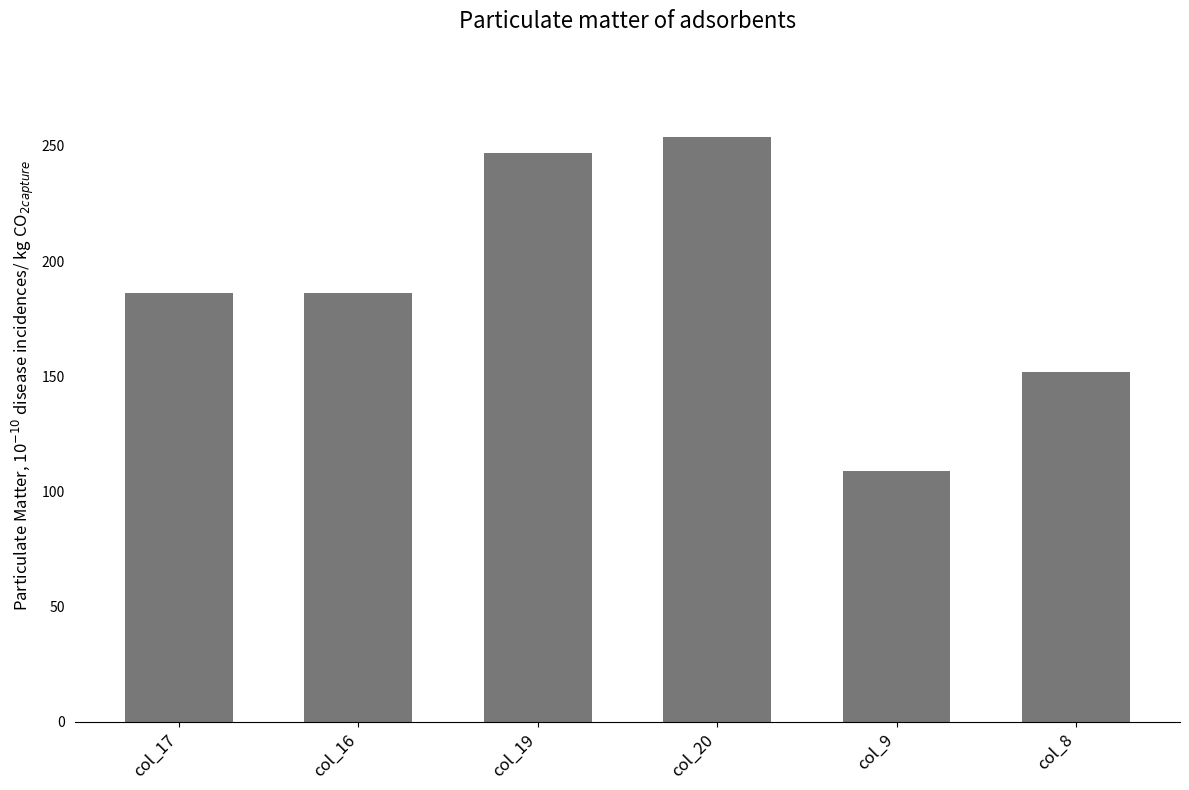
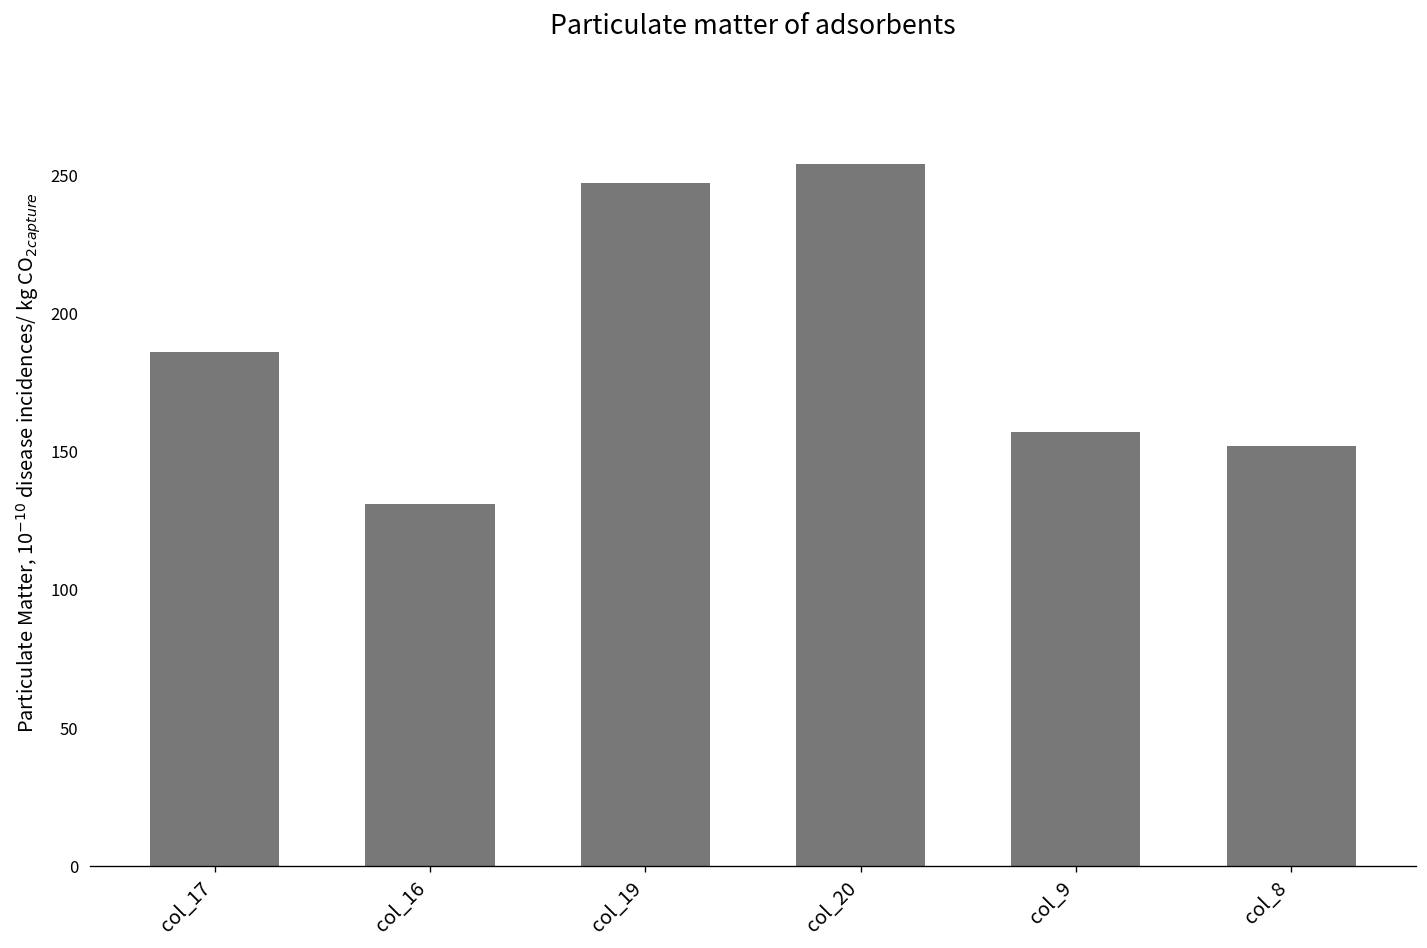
  {
    "col_17": 186,
-   "col_16": 186,
+   "col_16": 131,
    "col_19": 247,
    "col_20": 254,
-   "col_9": 109,
+   "col_9": 157,
    "col_8": 152
  }
